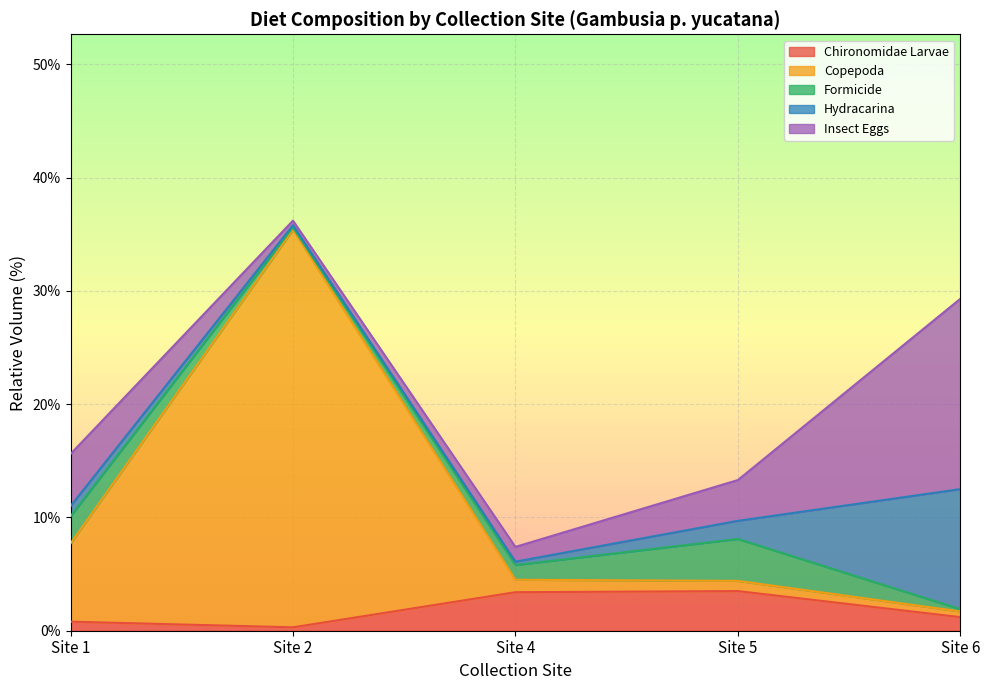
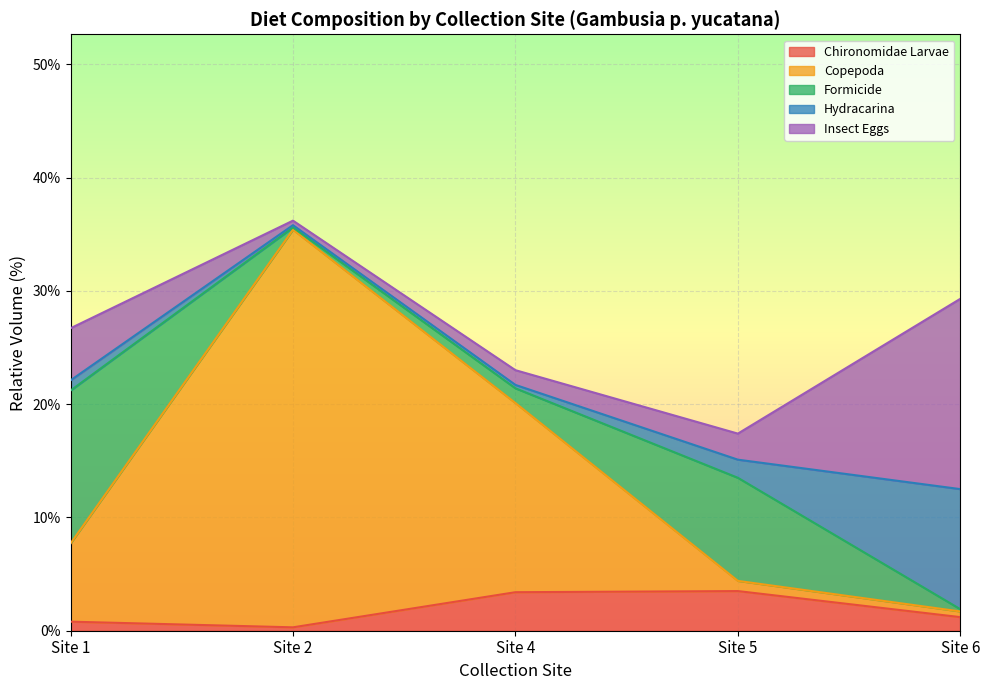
  {
    "Chironomidae Larvae": {
      "Site 1": "0.8%",
      "Site 2": "0.3%",
      "Site 4": "3.4%",
      "Site 5": "3.5%",
      "Site 6": "1.2%"
    },
    "Copepoda": {
      "Site 1": "6.9%",
-     "Site 4": "1.1%",
+     "Site 4": "16.7%",
      "Site 5": "0.9%"
    },
    "Formicide": {
-     "Site 1": "2.4%",
+     "Site 1": "13.5%",
      "Site 4": "1.3%",
-     "Site 5": "3.7%"
+     "Site 5": "9.1%"
    },
    "Hydracarina": {
      "Site 1": "0.9%",
      "Site 4": "0.3%",
      "Site 5": "1.6%",
      "Site 6": "10.6%"
    },
    "Insect Eggs": {
      "Site 1": "4.6%",
      "Site 2": "0.4%",
      "Site 4": "1.3%",
-     "Site 5": "3.6%",
+     "Site 5": "2.3%",
      "Site 6": "16.8%"
    }
  }
